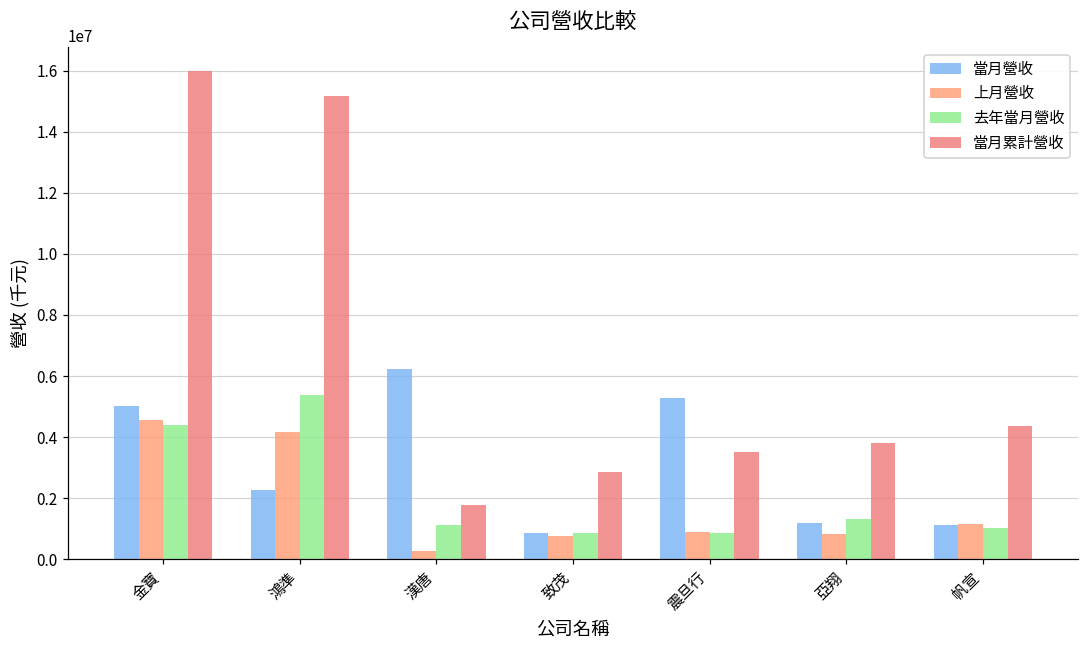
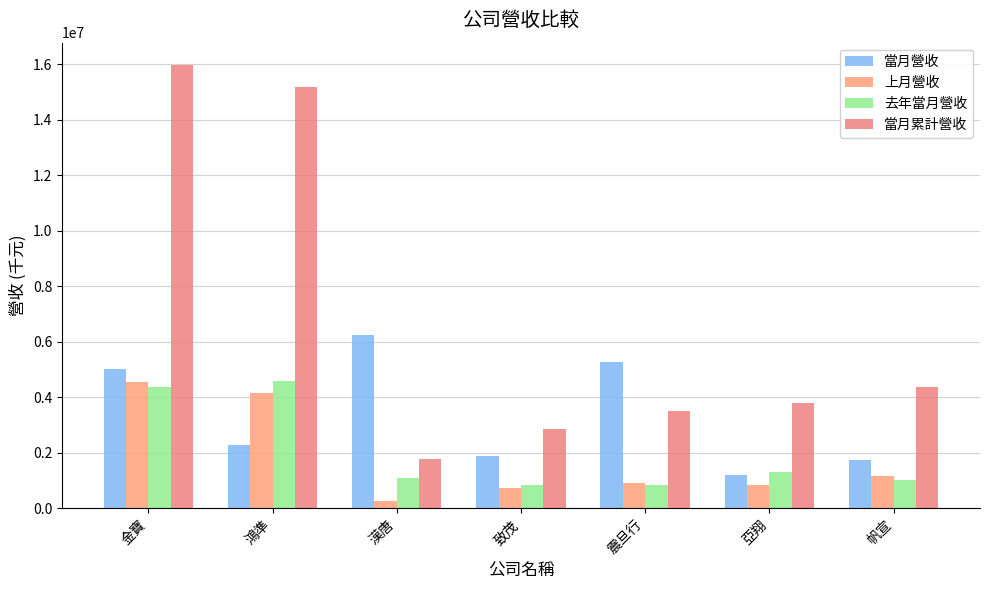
  {
    "當月營收": {
      "金寶": 5000000,
      "鴻準": 2300000,
      "漢唐": 6200000,
-     "致茂": 900000,
+     "致茂": 1900000,
      "震旦行": 5300000,
      "亞翔": 1200000,
-     "帆宣": 1100000
+     "帆宣": 1700000
    },
    "去年當月營收": {
      "金寶": 4400000,
-     "鴻準": 5400000,
+     "鴻準": 4600000,
      "漢唐": 1100000,
      "致茂": 800000,
      "震旦行": 900000,
      "亞翔": 1300000,
      "帆宣": 1000000
    }
  }
